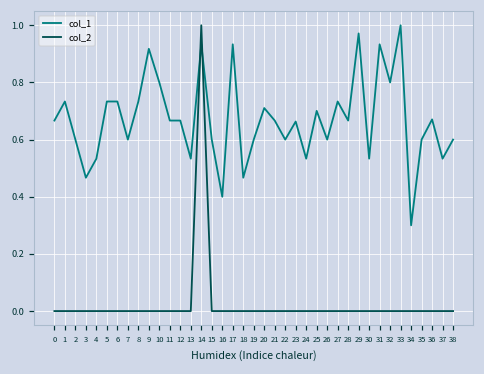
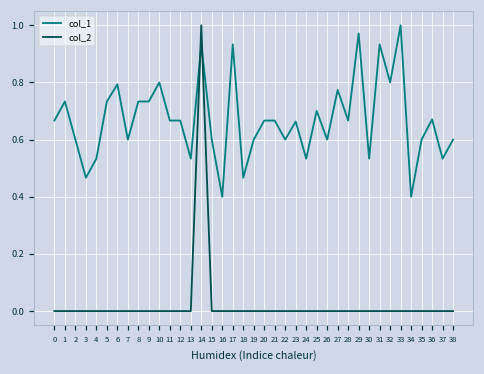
  {
    "col_1": {
      "0": 0.67,
      "1": 0.73,
      "2": 0.60,
      "3": 0.47,
      "4": 0.53,
      "5": 0.73,
-     "6": 0.73,
+     "6": 0.79,
      "7": 0.60,
      "8": 0.73,
-     "9": 0.92,
+     "9": 0.73,
      "10": 0.80,
      "11": 0.67,
      "12": 0.67,
      "13": 0.53,
      "14": 0.93,
      "15": 0.60,
      "16": 0.40,
      "17": 0.93,
      "18": 0.47,
      "19": 0.60,
-     "20": 0.71,
+     "20": 0.67,
      "21": 0.67,
      "22": 0.60,
      "23": 0.66,
      "24": 0.53,
      "25": 0.70,
      "26": 0.60,
-     "27": 0.73,
+     "27": 0.77,
      "28": 0.67,
      "29": 0.97,
      "30": 0.53,
      "31": 0.93,
      "32": 0.80,
      "33": 1.00,
-     "34": 0.3,
+     "34": 0.4,
      "35": 0.60,
      "36": 0.67,
      "37": 0.53,
      "38": 0.60
    },
    "col_2": {
      "0": 0.00,
      "1": 0.00,
      "2": 0.00,
      "3": 0.00,
      "4": 0.00,
      "5": 0.00,
      "6": 0.00,
      "7": 0.00,
      "8": 0.00,
      "9": 0.00,
      "10": 0.00,
      "11": 0.00,
      "12": 0.00,
      "13": 0.00,
      "14": 1.00,
      "15": 0.00,
      "16": 0.00,
      "17": 0.00,
      "18": 0.00,
      "19": 0.00,
      "20": 0.00,
      "21": 0.00,
      "22": 0.00,
      "23": 0.00,
      "24": 0.00,
      "25": 0.00,
      "26": 0.00,
      "27": 0.00,
      "28": 0.00,
      "29": 0.00,
      "30": 0.00,
      "31": 0.00,
      "32": 0.00,
      "33": 0.00,
      "34": 0.00,
      "35": 0.00,
      "36": 0.00,
      "37": 0.00,
      "38": 0.00
    }
  }
